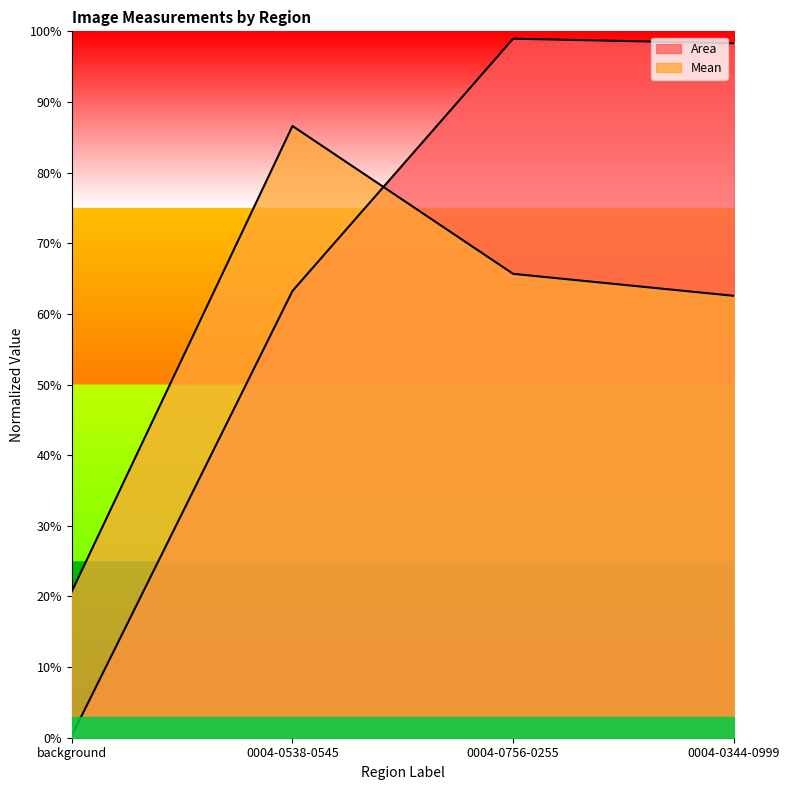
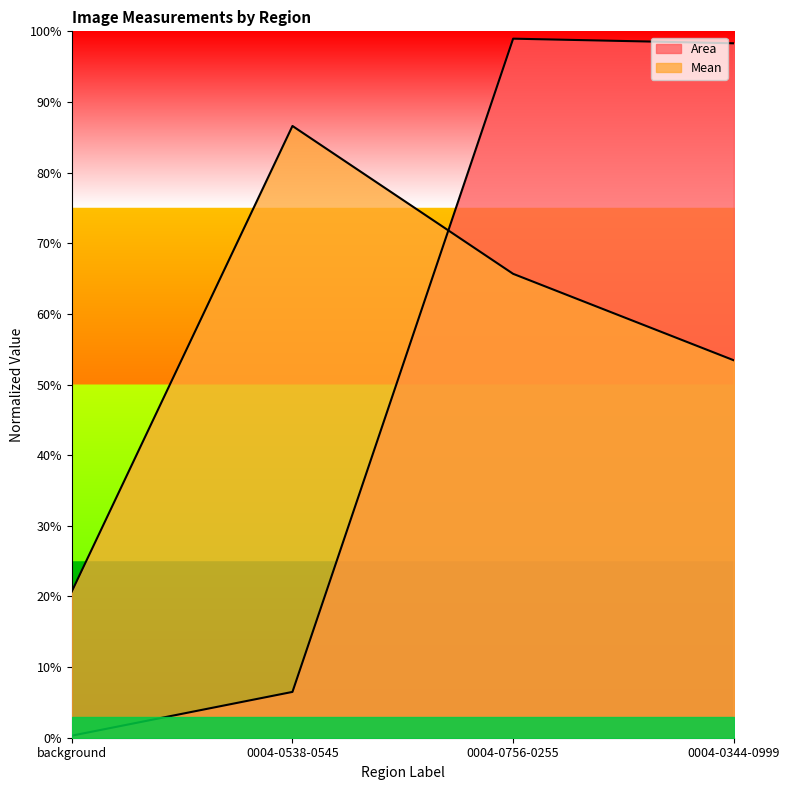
  {
    "Area": {
      "background": "0%",
-     "0004-0538-0545": "63%",
+     "0004-0538-0545": "6%",
      "0004-0756-0255": "99%",
      "0004-0344-0999": "98%"
    },
    "Mean": {
      "background": "21%",
      "0004-0538-0545": "87%",
      "0004-0756-0255": "66%",
-     "0004-0344-0999": "63%"
+     "0004-0344-0999": "53%"
    }
  }
